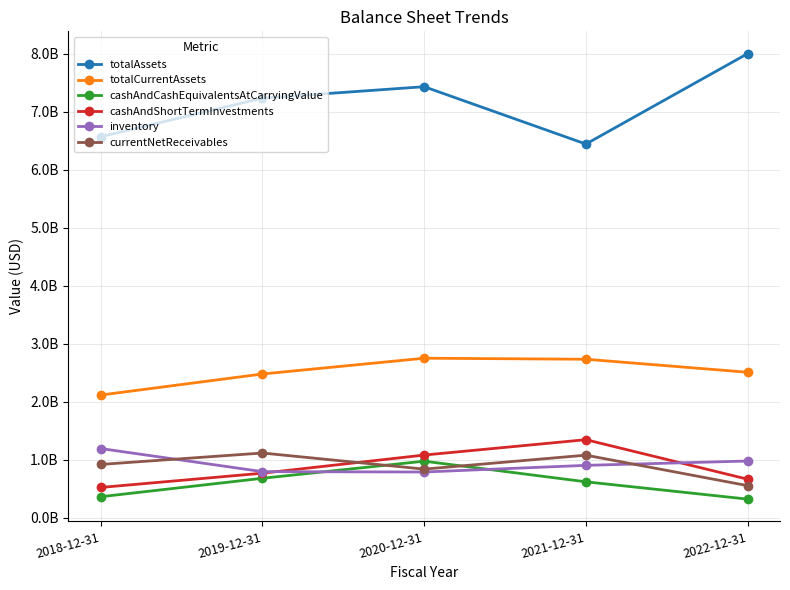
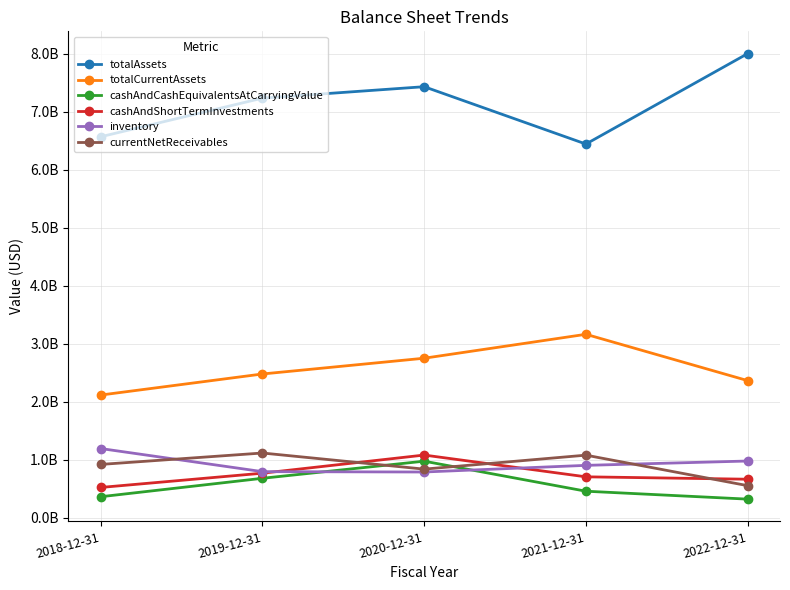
  {
    "totalAssets": {
      "2020-12-31": 7400000000,
      "2021-12-31": 6400000000,
      "2022-12-31": 8000000000
    },
    "totalCurrentAssets": {
      "2018-12-31": 2100000000,
      "2019-12-31": 2500000000,
      "2020-12-31": 2800000000,
-     "2021-12-31": 2700000000,
-     "2022-12-31": 2500000000
+     "2021-12-31": 3200000000,
+     "2022-12-31": 2400000000
    },
    "cashAndCashEquivalentsAtCarryingValue": {
      "2018-12-31": 400000000,
      "2019-12-31": 700000000,
      "2020-12-31": 1000000000,
-     "2021-12-31": 600000000,
+     "2021-12-31": 500000000,
      "2022-12-31": 300000000
    },
    "cashAndShortTermInvestments": {
      "2018-12-31": 500000000,
      "2020-12-31": 1100000000,
-     "2021-12-31": 1300000000,
+     "2021-12-31": 700000000,
      "2022-12-31": 700000000
    },
    "inventory": {
      "2018-12-31": 1200000000,
      "2020-12-31": 800000000,
      "2021-12-31": 900000000,
      "2022-12-31": 1000000000
    },
    "currentNetReceivables": {
      "2018-12-31": 900000000,
      "2019-12-31": 1100000000,
      "2020-12-31": 800000000,
      "2021-12-31": 1100000000,
      "2022-12-31": 600000000
    }
  }
